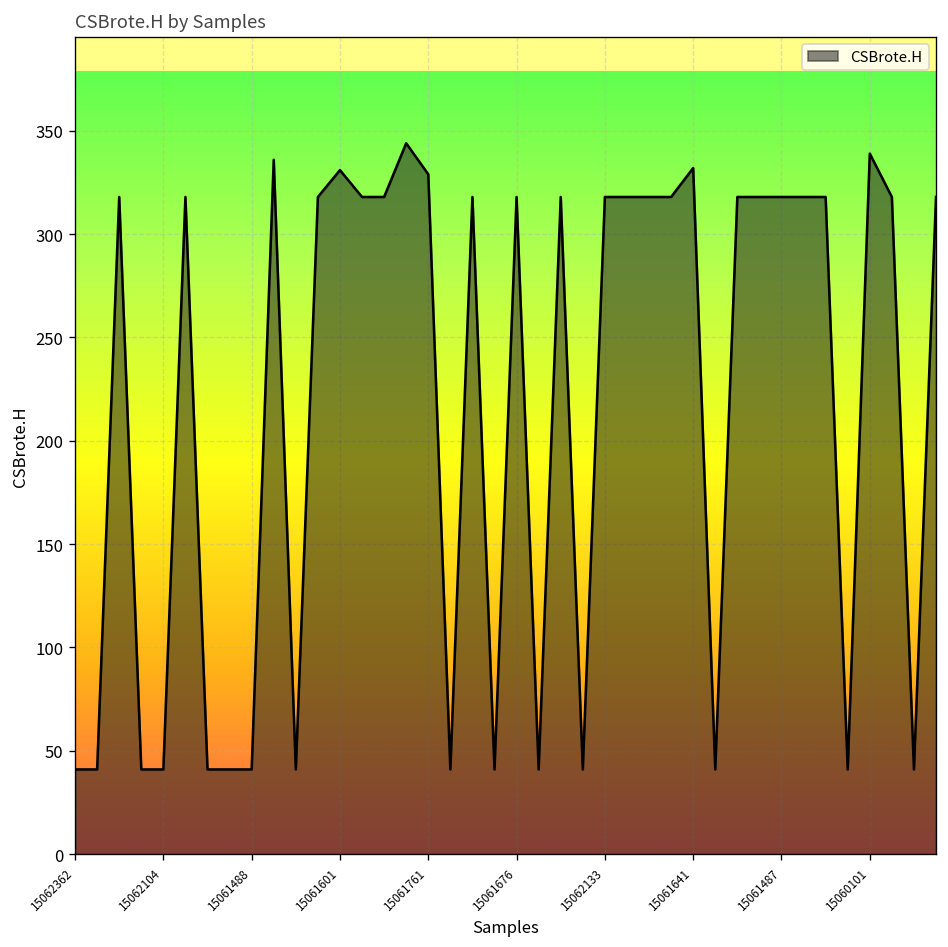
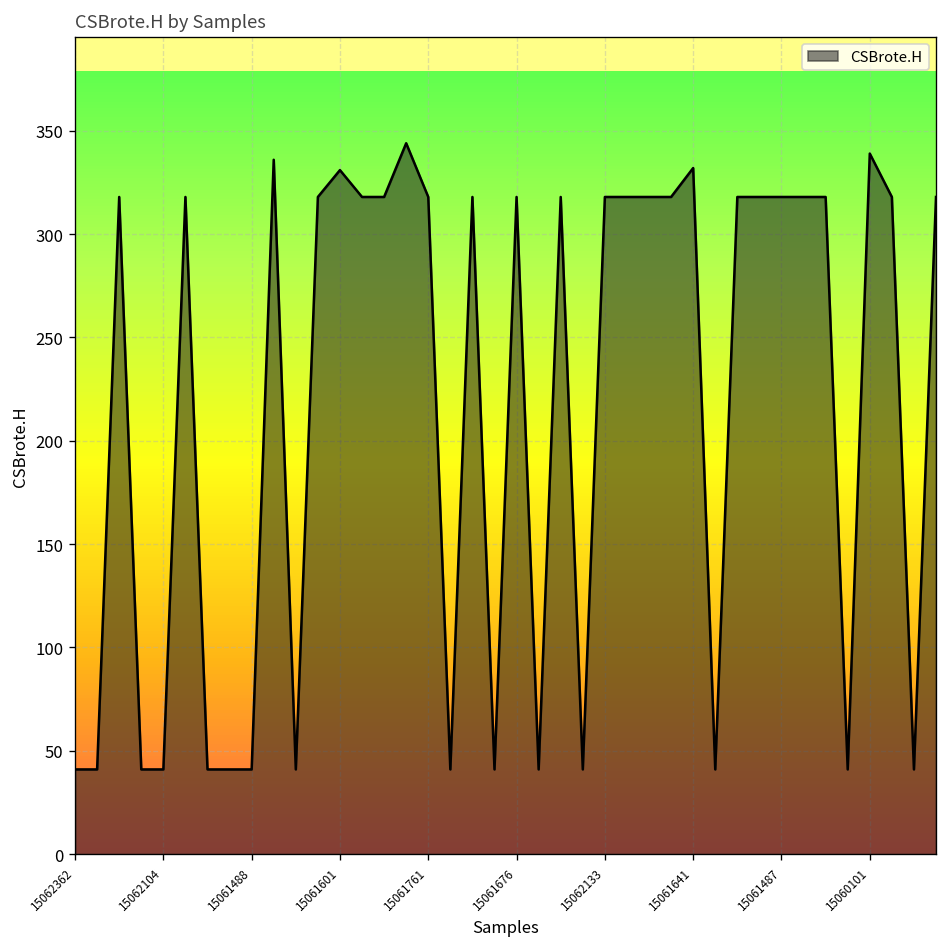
  {
    "15062362": 41,
    "15062104": 41,
    "15061488": 41,
    "15061601": 331,
-   "15061761": 329,
+   "15061761": 318,
    "15061676": 318,
    "15062133": 318,
    "15061641": 332,
    "15061487": 318,
    "15060101": 339
  }
